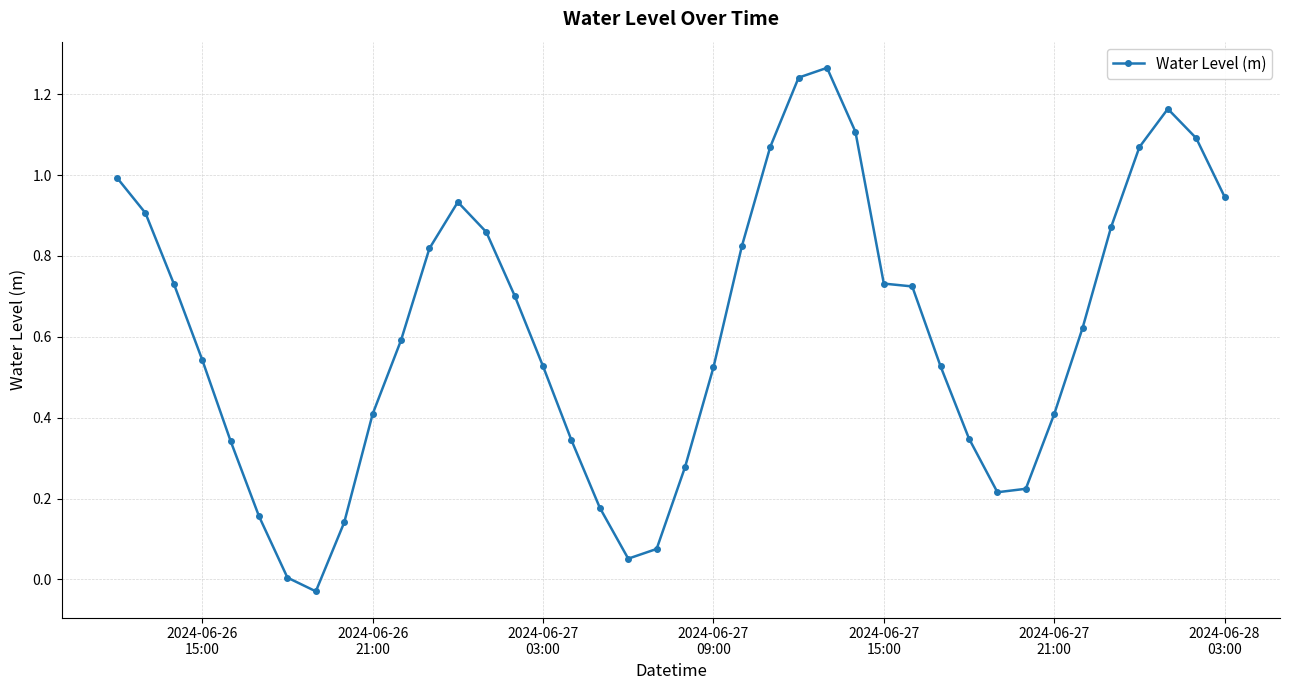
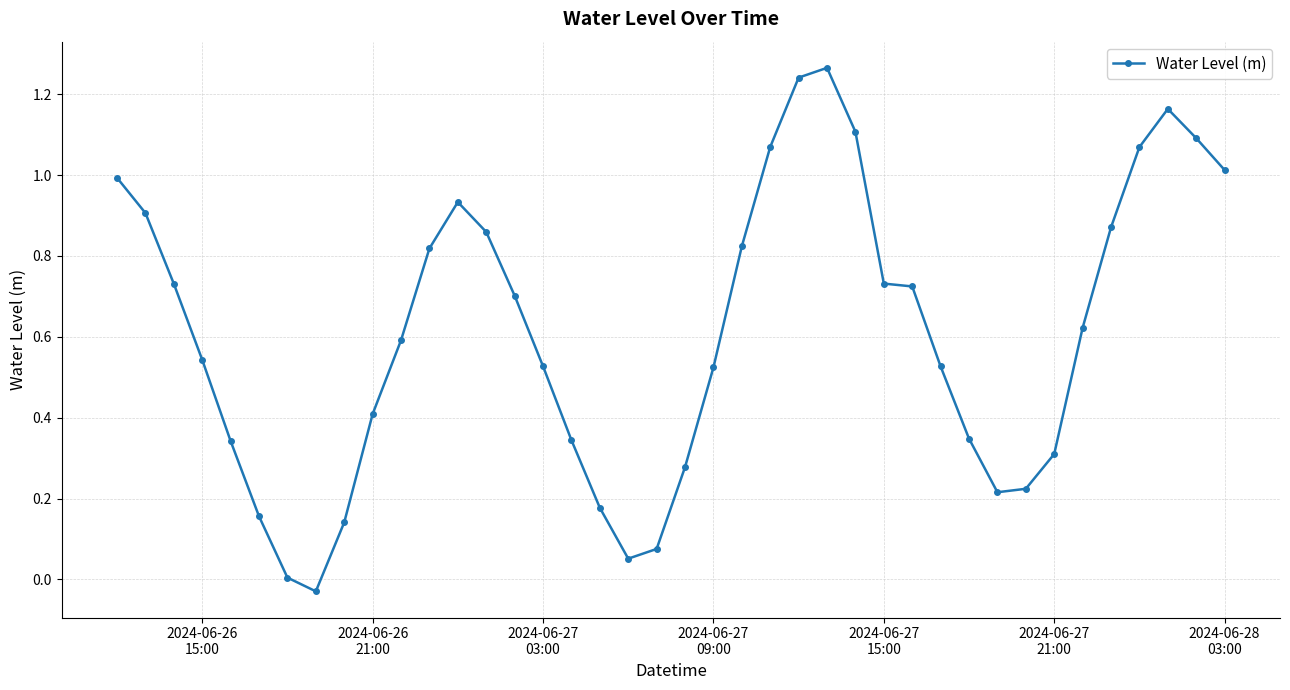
  {
    "2024-06-26 15:00": 0.54,
    "2024-06-26 21:00": 0.41,
    "2024-06-27 03:00": 0.53,
    "2024-06-27 09:00": 0.52,
    "2024-06-27 15:00": 0.73,
-   "2024-06-27 21:00": 0.41,
-   "2024-06-28 03:00": 0.95
+   "2024-06-27 21:00": 0.31,
+   "2024-06-28 03:00": 1.01
  }
